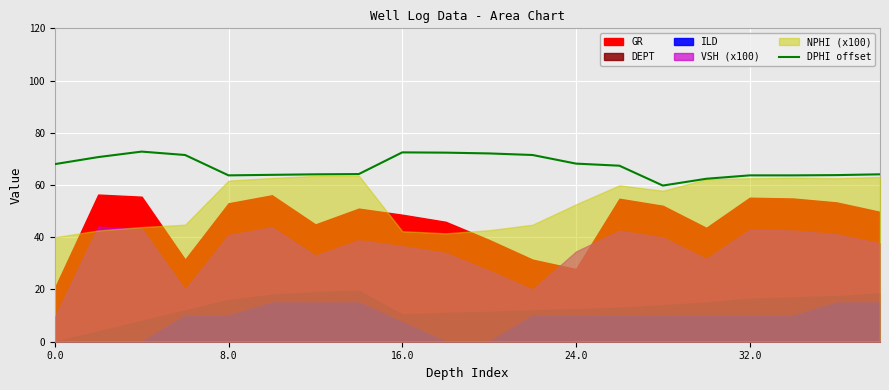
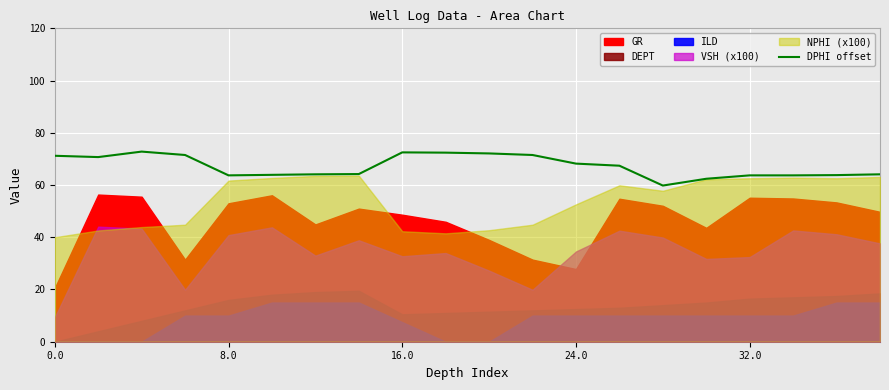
  {
    "DPHI offset": {
-     "0.0": 68,
+     "0.0": 71,
      "8.0": 64,
      "16.0": 73,
      "24.0": 68,
      "32.0": 64
    },
    "GR": {
      "0.0": 21,
      "8.0": 53,
      "16.0": 49,
      "24.0": 28,
      "32.0": 55
    },
    "DEPT": {
      "8.0": 16,
      "16.0": 11,
      "24.0": 13,
      "32.0": 17
    },
    "ILD": {
      "8.0": 10,
      "16.0": 8,
      "24.0": 10,
      "32.0": 10
    },
    "VSH (x100)": {
      "0.0": 9,
      "8.0": 41,
-     "16.0": 37,
+     "16.0": 33,
      "24.0": 35,
-     "32.0": 43
+     "32.0": 32
    },
    "NPHI (x100)": {
      "0.0": 40,
      "8.0": 62,
      "16.0": 42,
      "24.0": 53,
      "32.0": 63
    }
  }
